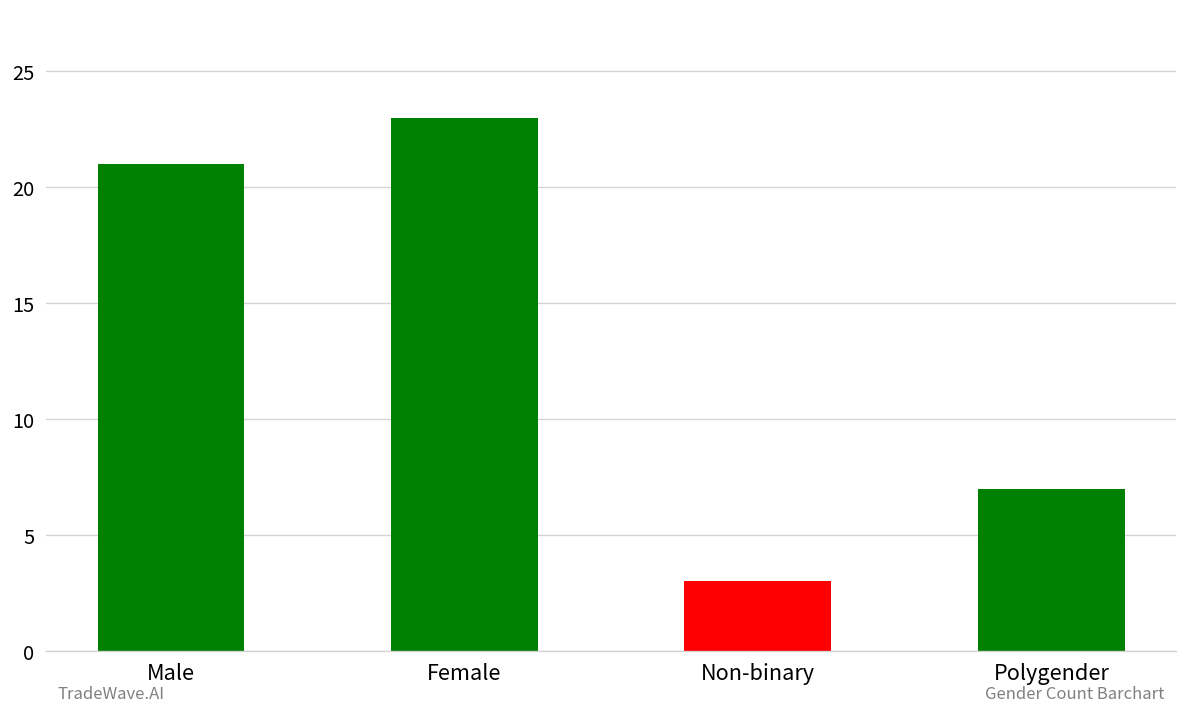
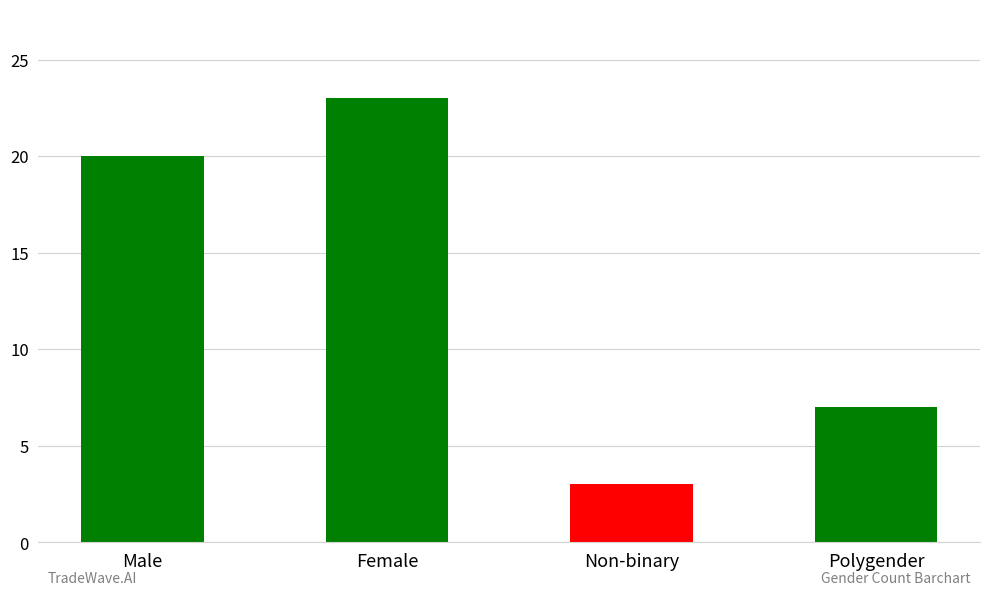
  {
-   "Male": 21,
+   "Male": 20,
    "Female": 23,
    "Non-binary": 3,
    "Polygender": 7
  }
